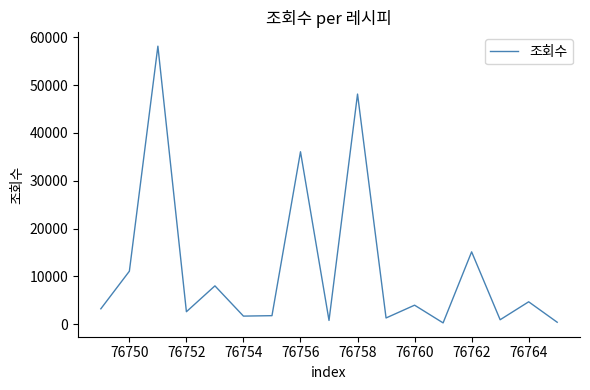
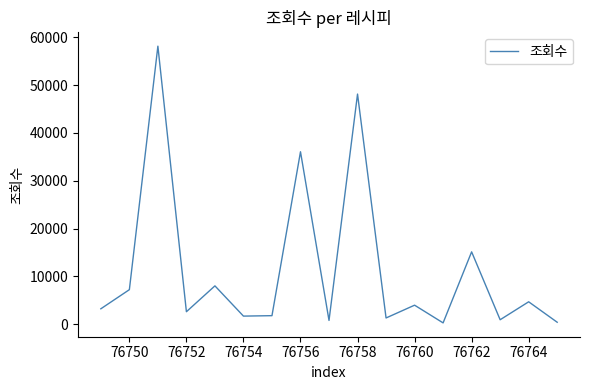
  {
-   "76750": 11000,
+   "76750": 7000,
    "76752": 3000,
    "76754": 2000,
    "76756": 36000,
    "76758": 48000,
    "76760": 4000,
    "76762": 15000,
    "76764": 5000
  }
